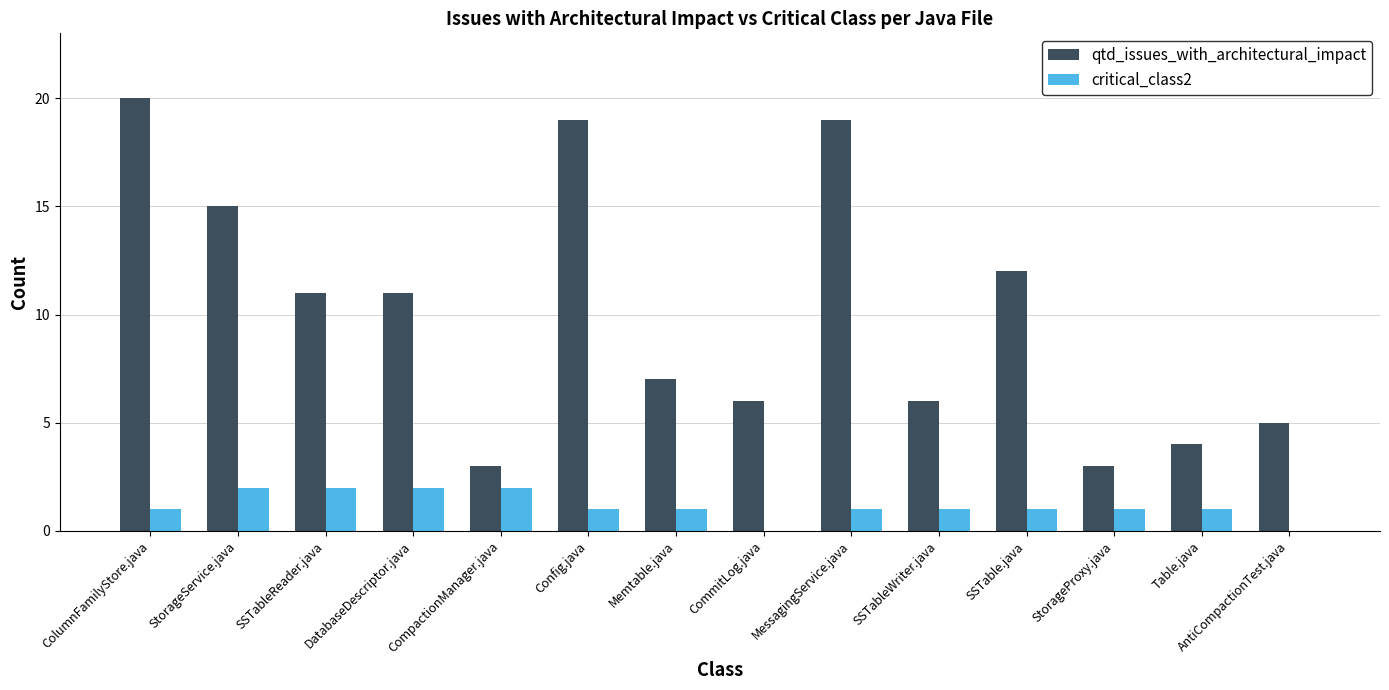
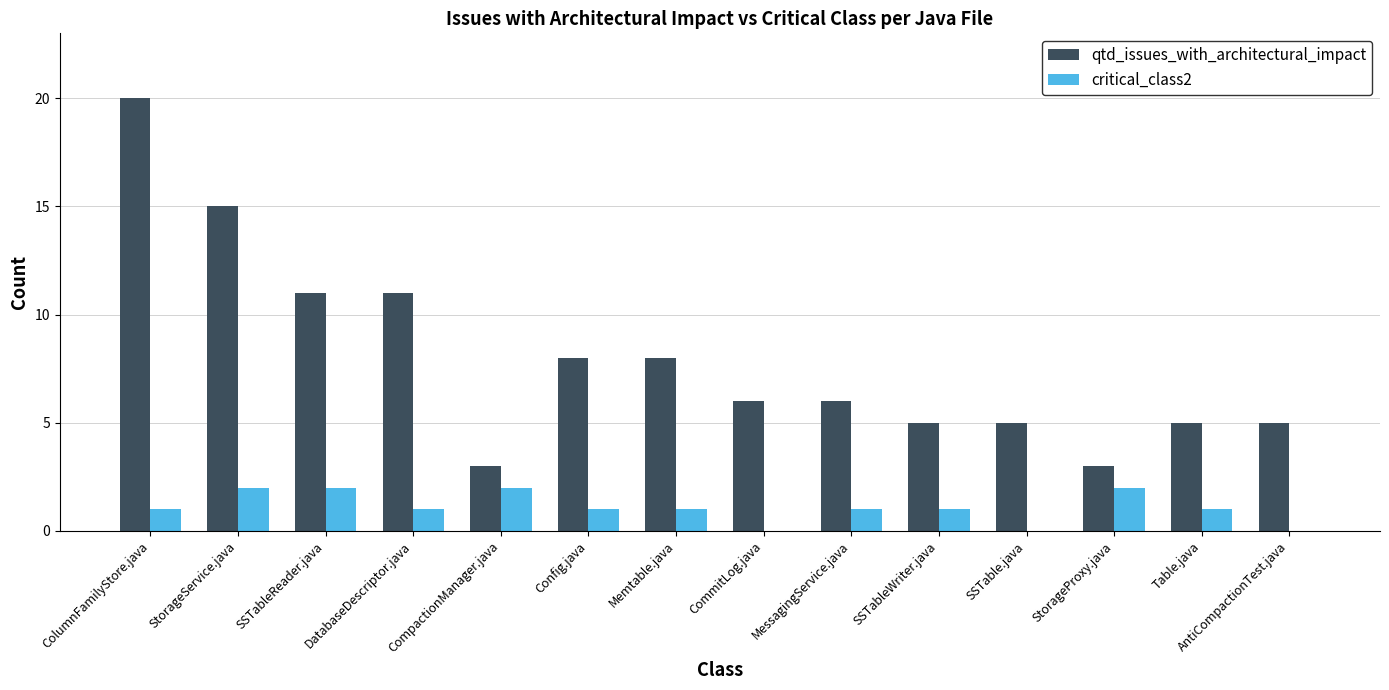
  {
    "qtd_issues_with_architectural_impact": {
      "ColumnFamilyStore.java": 20,
      "StorageService.java": 15,
      "SSTableReader.java": 11,
      "DatabaseDescriptor.java": 11,
      "CompactionManager.java": 3,
-     "Config.java": 19,
-     "Memtable.java": 7,
+     "Config.java": 8,
+     "Memtable.java": 8,
      "CommitLog.java": 6,
-     "MessagingService.java": 19,
-     "SSTableWriter.java": 6,
-     "SSTable.java": 12,
+     "MessagingService.java": 6,
+     "SSTableWriter.java": 5,
+     "SSTable.java": 5,
      "StorageProxy.java": 3,
-     "Table.java": 4,
+     "Table.java": 5,
      "AntiCompactionTest.java": 5
    },
    "critical_class2": {
      "ColumnFamilyStore.java": 1,
      "StorageService.java": 2,
      "SSTableReader.java": 2,
-     "DatabaseDescriptor.java": 2,
+     "DatabaseDescriptor.java": 1,
      "CompactionManager.java": 2,
      "Config.java": 1,
      "Memtable.java": 1,
      "CommitLog.java": 0,
      "MessagingService.java": 1,
      "SSTableWriter.java": 1,
-     "SSTable.java": 1,
-     "StorageProxy.java": 1,
+     "SSTable.java": 0,
+     "StorageProxy.java": 2,
      "Table.java": 1,
      "AntiCompactionTest.java": 0
    }
  }
